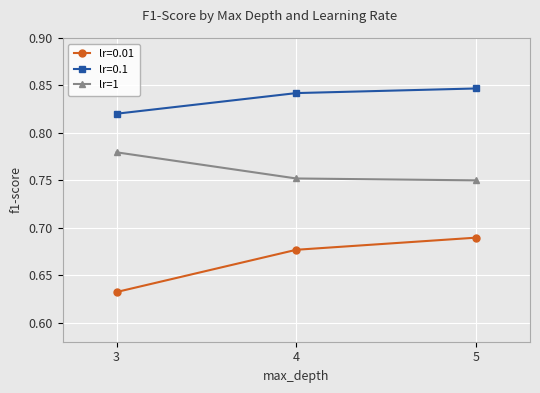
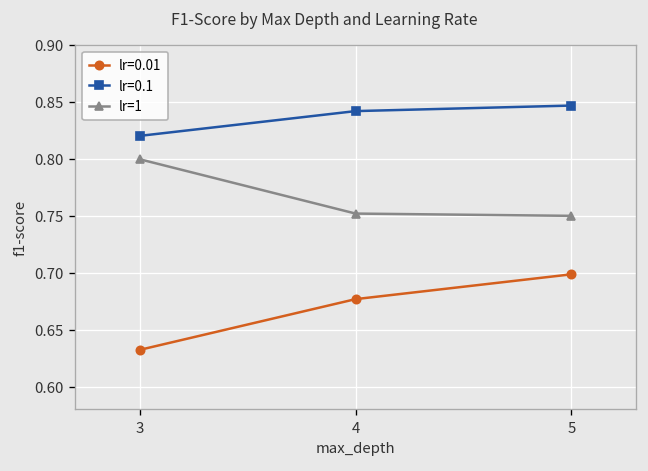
  {
    "lr=0.01": {
      "3": 0.63,
      "4": 0.68,
-     "5": 0.69
+     "5": 0.70
    },
    "lr=0.1": {
      "3": 0.82,
      "4": 0.84,
      "5": 0.85
    },
    "lr=1": {
-     "3": 0.78,
+     "3": 0.80,
      "4": 0.75,
      "5": 0.75
    }
  }
